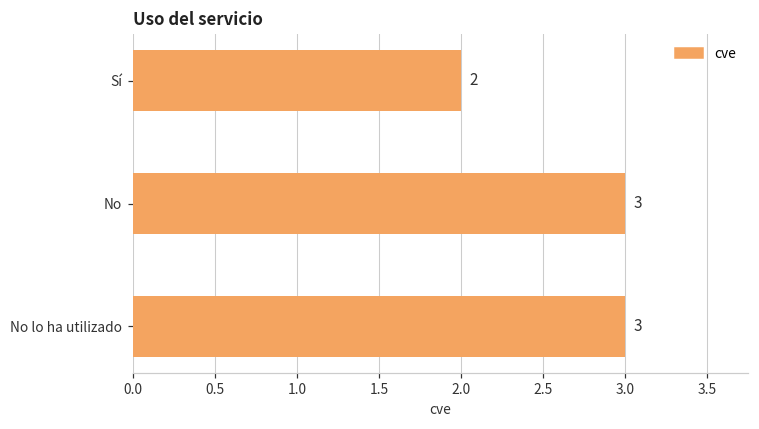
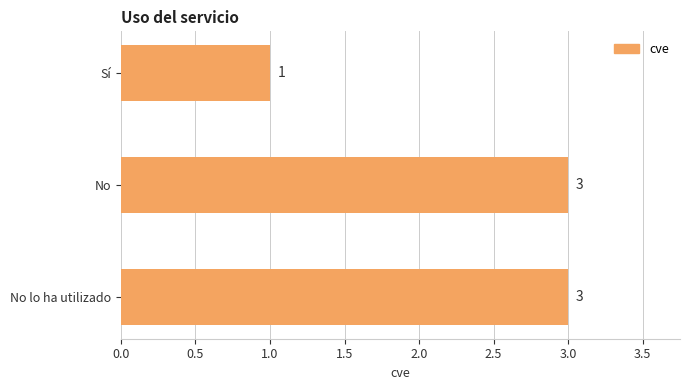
  {
-   "Sí": 2,
+   "Sí": 1,
    "No": 3,
    "No lo ha utilizado": 3
  }
